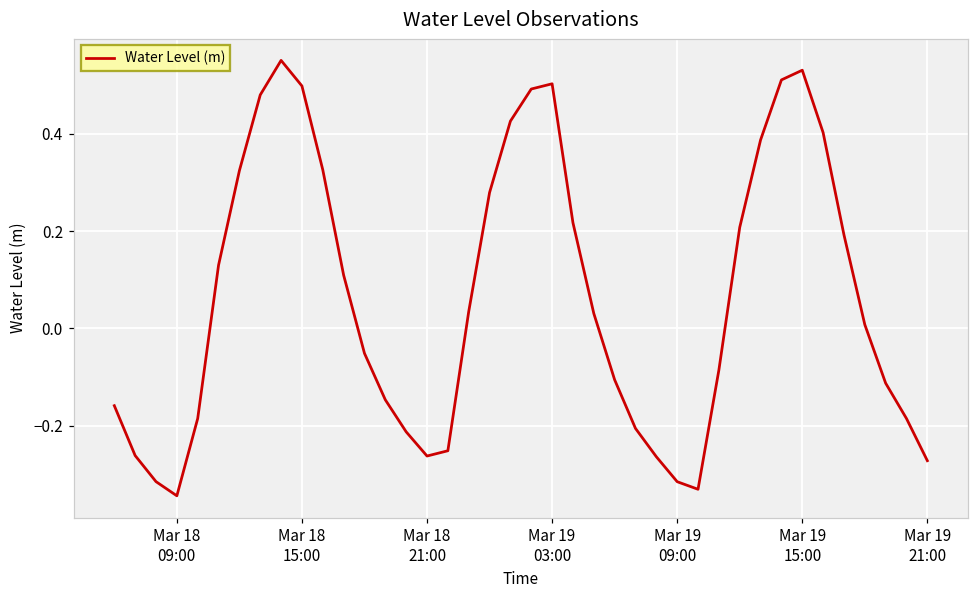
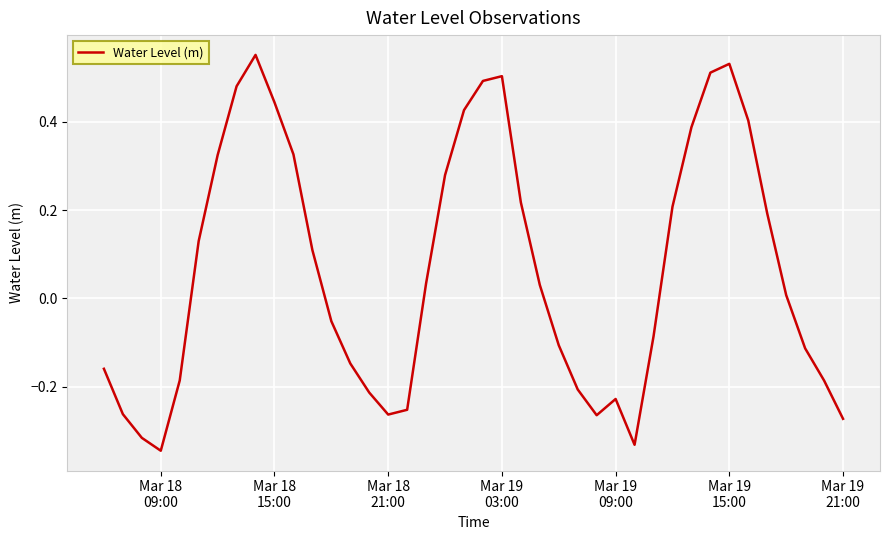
  {
    "Mar 18 09:00": -0.34,
-   "Mar 18 15:00": 0.50,
+   "Mar 18 15:00": 0.44,
    "Mar 18 21:00": -0.26,
    "Mar 19 03:00": 0.50,
-   "Mar 19 09:00": -0.32,
+   "Mar 19 09:00": -0.23,
    "Mar 19 15:00": 0.53,
    "Mar 19 21:00": -0.27
  }
